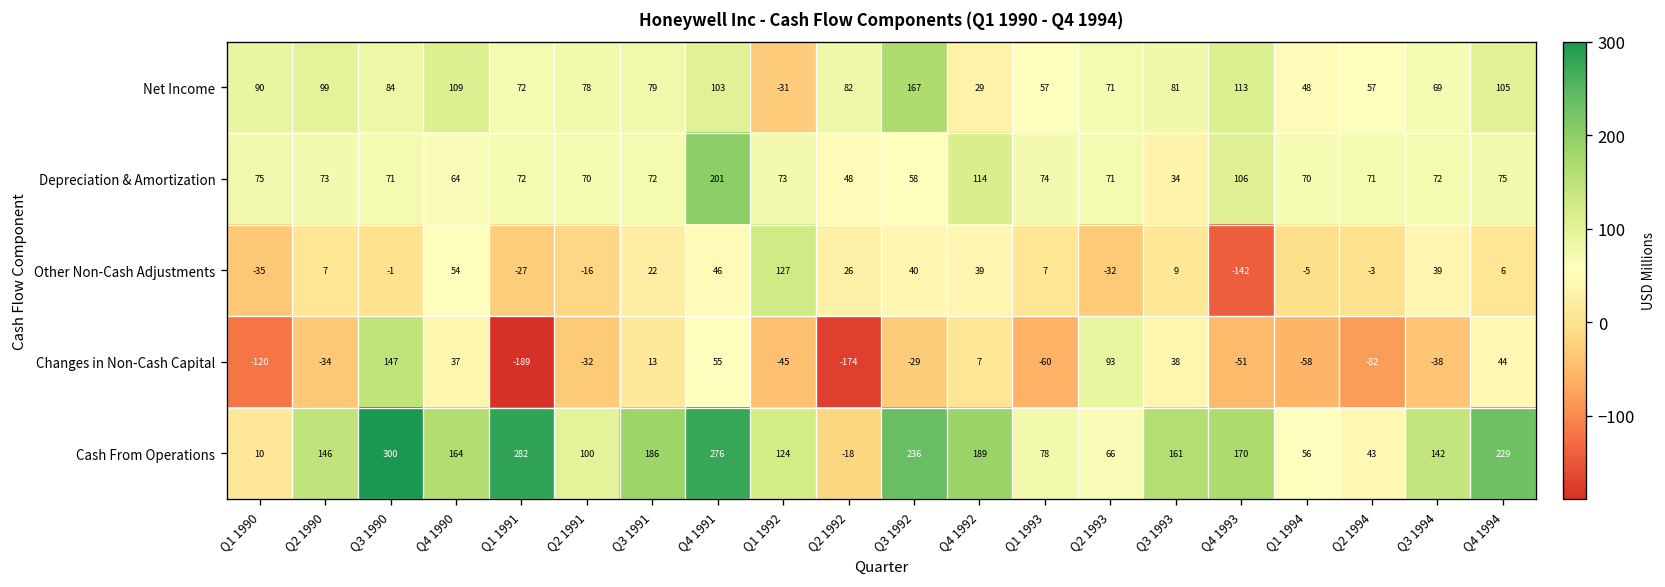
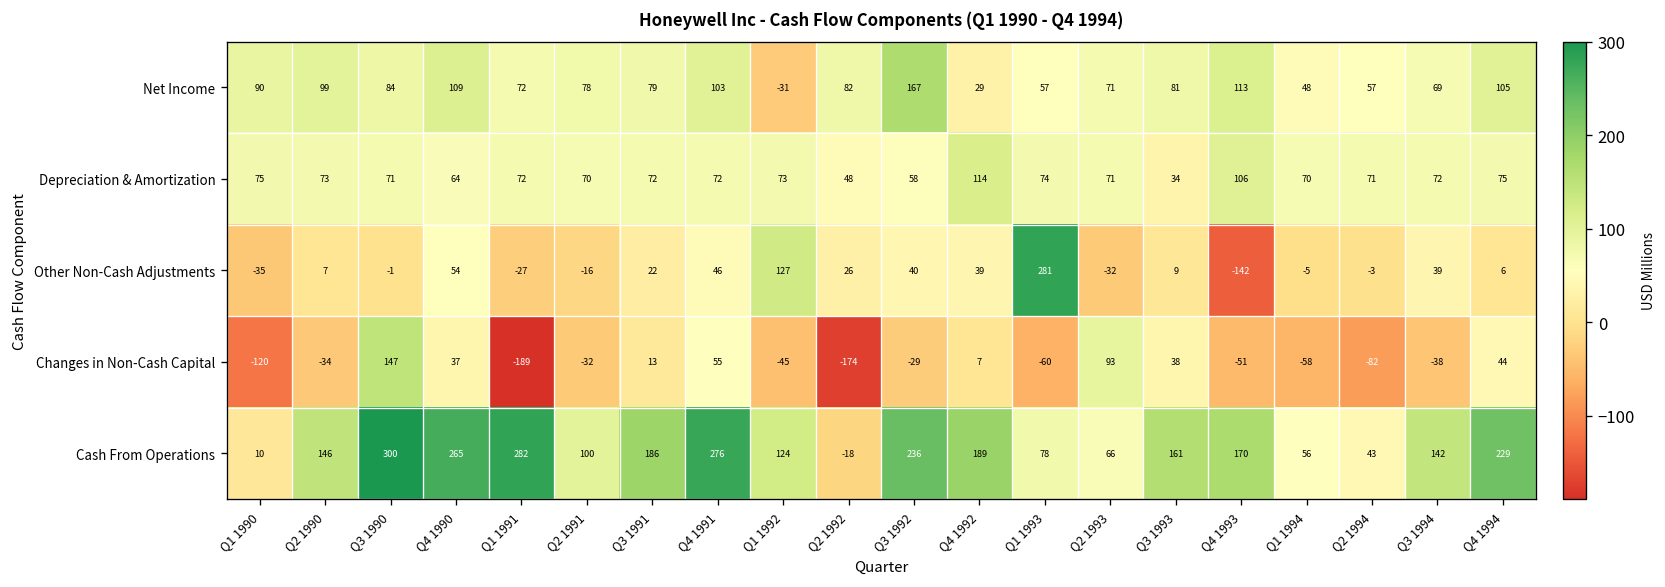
  {
    "Net Income": {
      "Q1 1990": 90,
      "Q2 1990": 99,
      "Q3 1990": 84,
      "Q4 1990": 109,
      "Q1 1991": 72,
      "Q2 1991": 78,
      "Q3 1991": 79,
      "Q4 1991": 103,
      "Q1 1992": -31,
      "Q2 1992": 82,
      "Q3 1992": 167,
      "Q4 1992": 29,
      "Q1 1993": 57,
      "Q2 1993": 71,
      "Q3 1993": 81,
      "Q4 1993": 113,
      "Q1 1994": 48,
      "Q2 1994": 57,
      "Q3 1994": 69,
      "Q4 1994": 105
    },
    "Depreciation & Amortization": {
      "Q1 1990": 75,
      "Q2 1990": 73,
      "Q3 1990": 71,
      "Q4 1990": 64,
      "Q1 1991": 72,
      "Q2 1991": 70,
      "Q3 1991": 72,
-     "Q4 1991": 201,
+     "Q4 1991": 72,
      "Q1 1992": 73,
      "Q2 1992": 48,
      "Q3 1992": 58,
      "Q4 1992": 114,
      "Q1 1993": 74,
      "Q2 1993": 71,
      "Q3 1993": 34,
      "Q4 1993": 106,
      "Q1 1994": 70,
      "Q2 1994": 71,
      "Q3 1994": 72,
      "Q4 1994": 75
    },
    "Other Non-Cash Adjustments": {
      "Q1 1990": -35,
      "Q2 1990": 7,
      "Q3 1990": -1,
      "Q4 1990": 54,
      "Q1 1991": -27,
      "Q2 1991": -16,
      "Q3 1991": 22,
      "Q4 1991": 46,
      "Q1 1992": 127,
      "Q2 1992": 26,
      "Q3 1992": 40,
      "Q4 1992": 39,
-     "Q1 1993": 7,
+     "Q1 1993": 281,
      "Q2 1993": -32,
      "Q3 1993": 9,
      "Q4 1993": -142,
      "Q1 1994": -5,
      "Q2 1994": -3,
      "Q3 1994": 39,
      "Q4 1994": 6
    },
    "Changes in Non-Cash Capital": {
      "Q1 1990": -120,
      "Q2 1990": -34,
      "Q3 1990": 147,
      "Q4 1990": 37,
      "Q1 1991": -189,
      "Q2 1991": -32,
      "Q3 1991": 13,
      "Q4 1991": 55,
      "Q1 1992": -45,
      "Q2 1992": -174,
      "Q3 1992": -29,
      "Q4 1992": 7,
      "Q1 1993": -60,
      "Q2 1993": 93,
      "Q3 1993": 38,
      "Q4 1993": -51,
      "Q1 1994": -58,
      "Q2 1994": -82,
      "Q3 1994": -38,
      "Q4 1994": 44
    },
    "Cash From Operations": {
      "Q1 1990": 10,
      "Q2 1990": 146,
      "Q3 1990": 300,
-     "Q4 1990": 164,
+     "Q4 1990": 265,
      "Q1 1991": 282,
      "Q2 1991": 100,
      "Q3 1991": 186,
      "Q4 1991": 276,
      "Q1 1992": 124,
      "Q2 1992": -18,
      "Q3 1992": 236,
      "Q4 1992": 189,
      "Q1 1993": 78,
      "Q2 1993": 66,
      "Q3 1993": 161,
      "Q4 1993": 170,
      "Q1 1994": 56,
      "Q2 1994": 43,
      "Q3 1994": 142,
      "Q4 1994": 229
    }
  }
